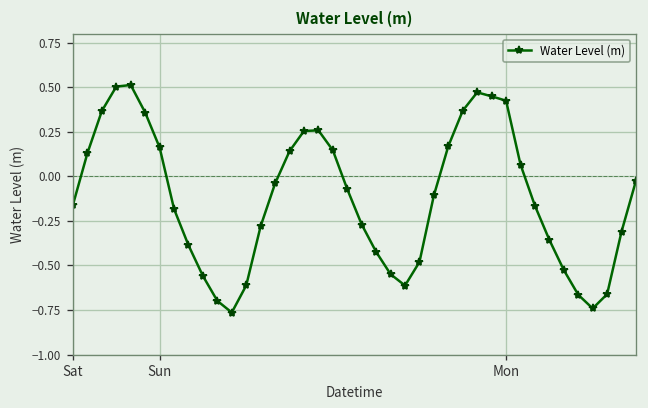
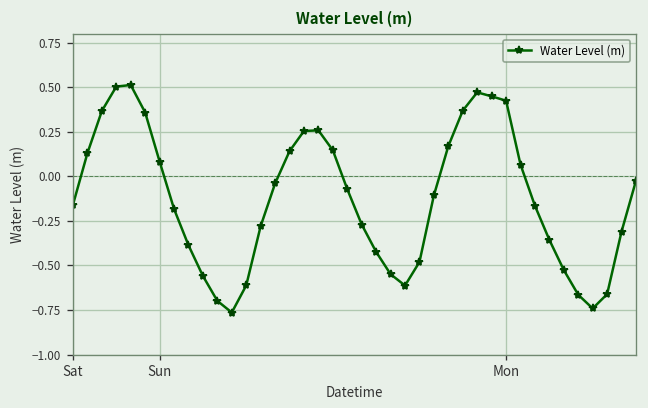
  {
    "Sat": -0.16,
-   "Sun": 0.16,
+   "Sun": 0.08,
    "Mon": 0.43
  }
